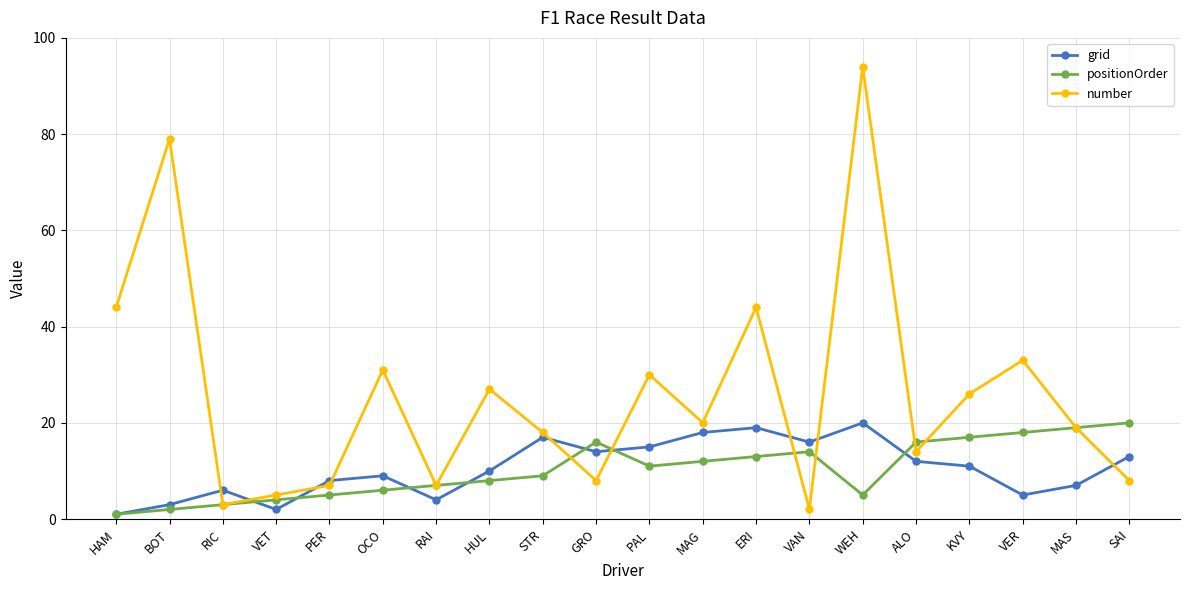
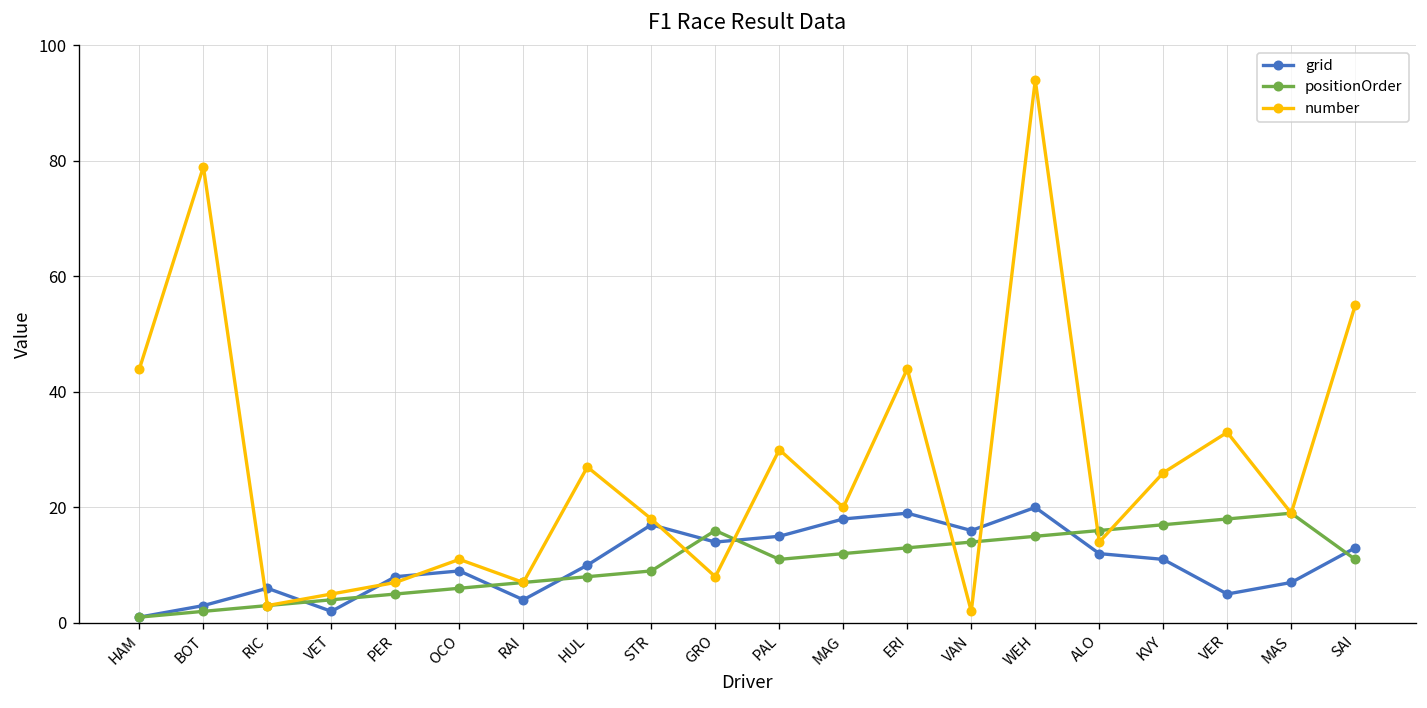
  {
    "grid": {
      "BOT": 3,
      "RIC": 6,
      "VET": 2,
      "PER": 8,
      "OCO": 9,
      "RAI": 4,
      "HUL": 10,
      "STR": 17,
      "GRO": 14,
      "PAL": 15,
      "MAG": 18,
      "ERI": 19,
      "VAN": 16,
      "WEH": 20,
      "ALO": 12,
      "KVY": 11,
      "VER": 5,
      "MAS": 7,
      "SAI": 13
    },
    "positionOrder": {
      "BOT": 2,
      "VET": 4,
      "PER": 5,
      "OCO": 6,
      "HUL": 8,
      "STR": 9,
      "GRO": 16,
      "PAL": 11,
      "MAG": 12,
      "ERI": 13,
      "VAN": 14,
-     "WEH": 5,
+     "WEH": 15,
      "ALO": 16,
      "KVY": 17,
      "VER": 18,
-     "SAI": 20
+     "SAI": 11
    },
    "number": {
      "HAM": 44,
      "BOT": 79,
      "VET": 5,
      "PER": 7,
-     "OCO": 31,
+     "OCO": 11,
      "HUL": 27,
      "STR": 18,
      "GRO": 8,
      "PAL": 30,
      "MAG": 20,
      "ERI": 44,
      "VAN": 2,
      "WEH": 94,
      "ALO": 14,
      "KVY": 26,
      "VER": 33,
-     "SAI": 8
+     "SAI": 55
    }
  }
